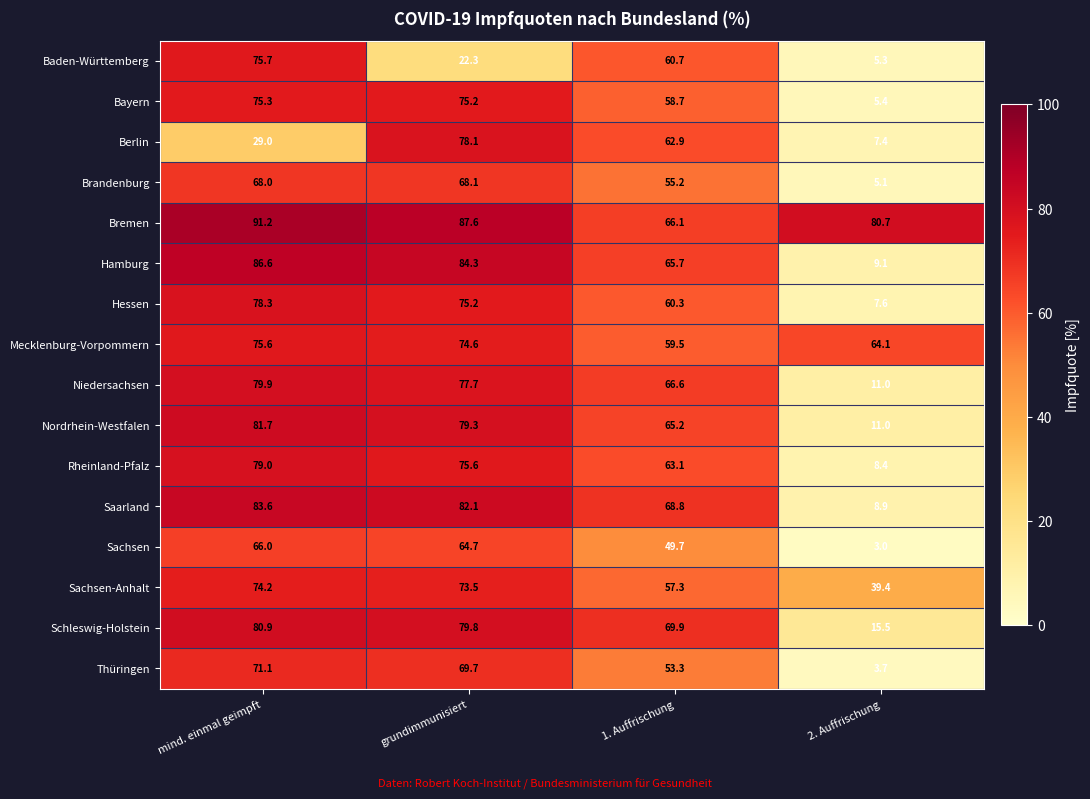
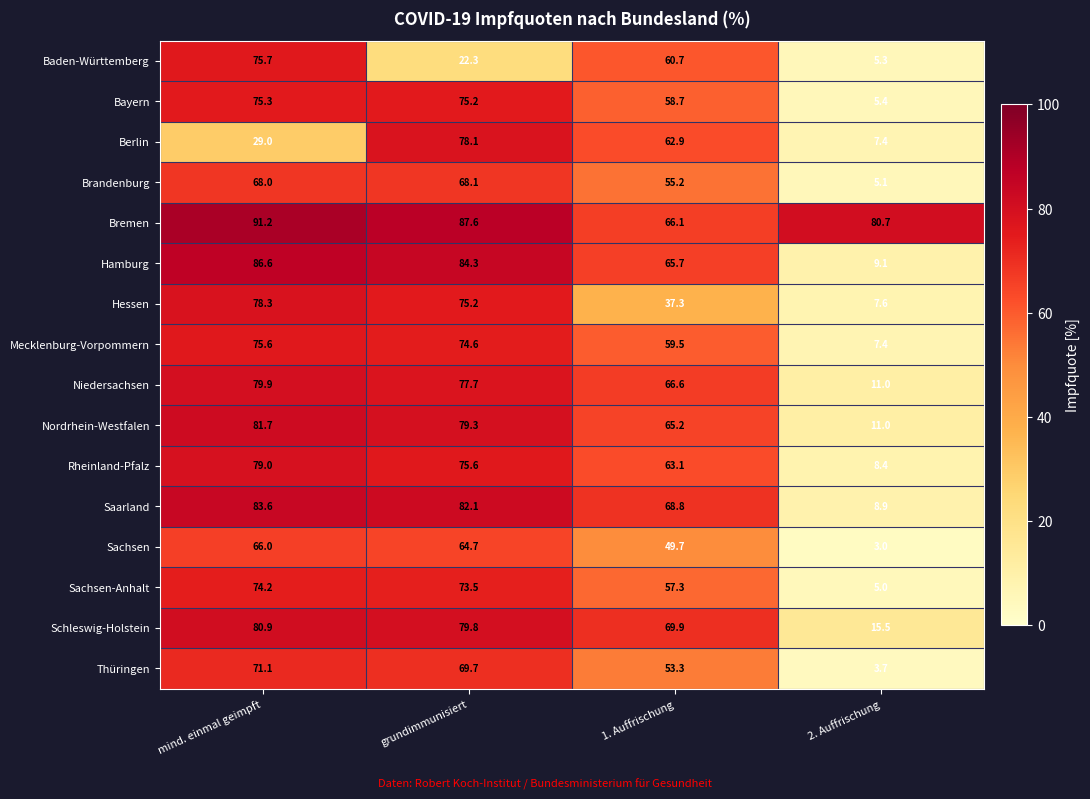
  {
    "Baden-Württemberg": {
      "mind. einmal geimpft": 75.7,
      "grundimmunisiert": 22.3,
      "1. Auffrischung": 60.7,
      "2. Auffrischung": 5.3
    },
    "Bayern": {
      "mind. einmal geimpft": 75.3,
      "grundimmunisiert": 75.2,
      "1. Auffrischung": 58.7,
      "2. Auffrischung": 5.4
    },
    "Berlin": {
      "mind. einmal geimpft": 29.0,
      "grundimmunisiert": 78.1,
      "1. Auffrischung": 62.9,
      "2. Auffrischung": 7.4
    },
    "Brandenburg": {
      "mind. einmal geimpft": 68.0,
      "grundimmunisiert": 68.1,
      "1. Auffrischung": 55.2,
      "2. Auffrischung": 5.1
    },
    "Bremen": {
      "mind. einmal geimpft": 91.2,
      "grundimmunisiert": 87.6,
      "1. Auffrischung": 66.1,
      "2. Auffrischung": 80.7
    },
    "Hamburg": {
      "mind. einmal geimpft": 86.6,
      "grundimmunisiert": 84.3,
      "1. Auffrischung": 65.7,
      "2. Auffrischung": 9.1
    },
    "Hessen": {
      "mind. einmal geimpft": 78.3,
      "grundimmunisiert": 75.2,
-     "1. Auffrischung": 60.3,
+     "1. Auffrischung": 37.3,
      "2. Auffrischung": 7.6
    },
    "Mecklenburg-Vorpommern": {
      "mind. einmal geimpft": 75.6,
      "grundimmunisiert": 74.6,
      "1. Auffrischung": 59.5,
-     "2. Auffrischung": 64.1
+     "2. Auffrischung": 7.4
    },
    "Niedersachsen": {
      "mind. einmal geimpft": 79.9,
      "grundimmunisiert": 77.7,
      "1. Auffrischung": 66.6,
      "2. Auffrischung": 11.0
    },
    "Nordrhein-Westfalen": {
      "mind. einmal geimpft": 81.7,
      "grundimmunisiert": 79.3,
      "1. Auffrischung": 65.2,
      "2. Auffrischung": 11.0
    },
    "Rheinland-Pfalz": {
      "mind. einmal geimpft": 79.0,
      "grundimmunisiert": 75.6,
      "1. Auffrischung": 63.1,
      "2. Auffrischung": 8.4
    },
    "Saarland": {
      "mind. einmal geimpft": 83.6,
      "grundimmunisiert": 82.1,
      "1. Auffrischung": 68.8,
      "2. Auffrischung": 8.9
    },
    "Sachsen": {
      "mind. einmal geimpft": 66.0,
      "grundimmunisiert": 64.7,
      "1. Auffrischung": 49.7,
      "2. Auffrischung": 3.0
    },
    "Sachsen-Anhalt": {
      "mind. einmal geimpft": 74.2,
      "grundimmunisiert": 73.5,
      "1. Auffrischung": 57.3,
-     "2. Auffrischung": 39.4
+     "2. Auffrischung": 5.0
    },
    "Schleswig-Holstein": {
      "mind. einmal geimpft": 80.9,
      "grundimmunisiert": 79.8,
      "1. Auffrischung": 69.9,
      "2. Auffrischung": 15.5
    },
    "Thüringen": {
      "mind. einmal geimpft": 71.1,
      "grundimmunisiert": 69.7,
      "1. Auffrischung": 53.3,
      "2. Auffrischung": 3.7
    }
  }
